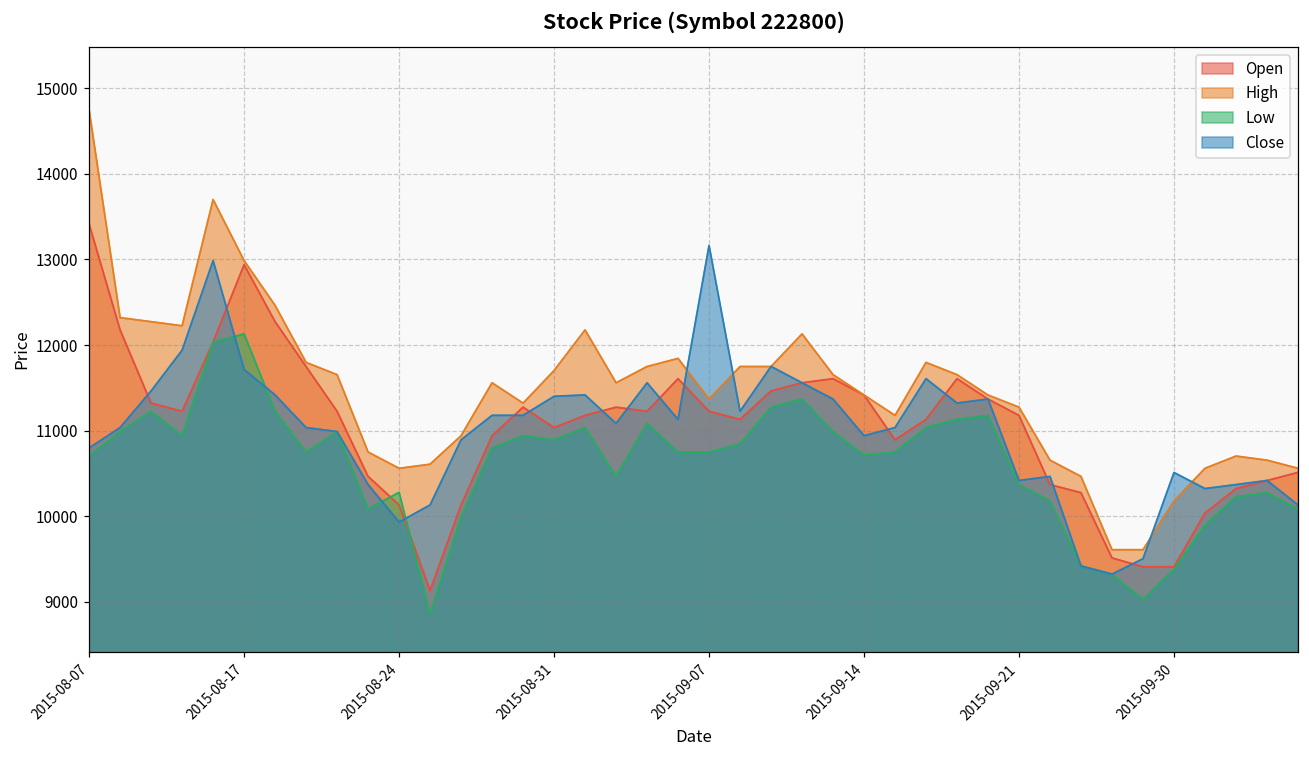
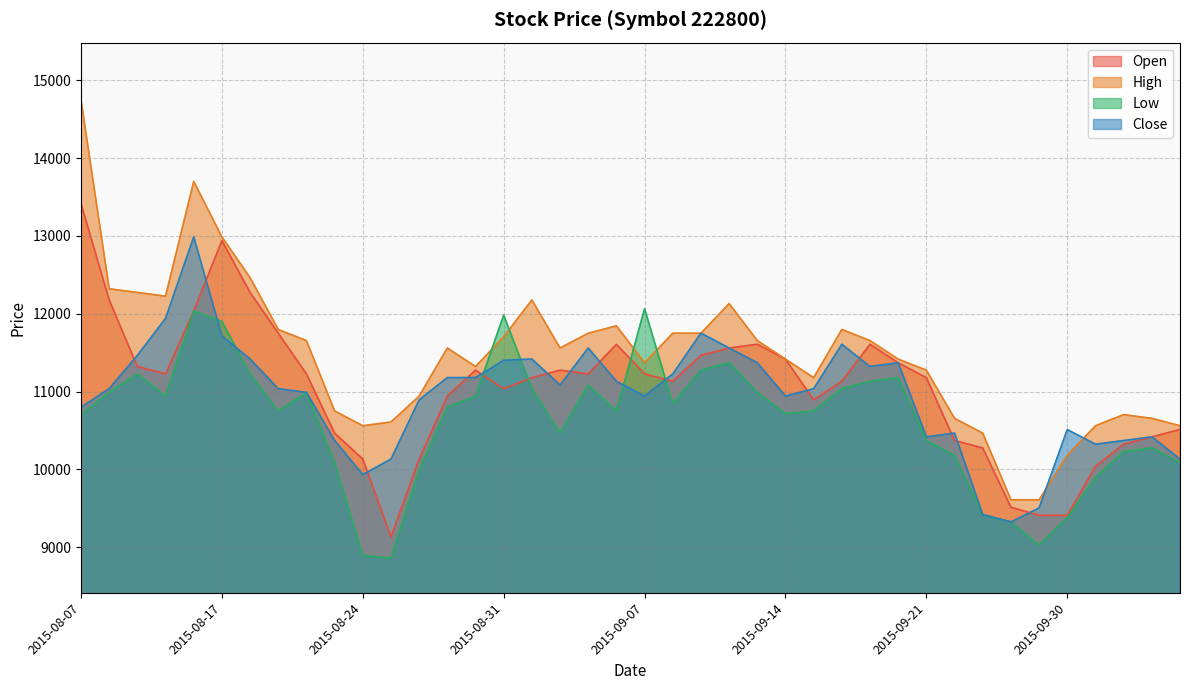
  {
    "Low": {
      "2015-08-07": 10700,
-     "2015-08-17": 12100,
-     "2015-08-24": 10300,
-     "2015-08-31": 10900,
-     "2015-09-07": 10800,
+     "2015-08-17": 11900,
+     "2015-08-24": 8900,
+     "2015-08-31": 12000,
+     "2015-09-07": 12100,
      "2015-09-14": 10700,
      "2015-09-21": 10400
    },
    "Close": {
      "2015-08-07": 10800,
      "2015-08-17": 11700,
      "2015-08-24": 9900,
      "2015-08-31": 11400,
-     "2015-09-07": 13200,
+     "2015-09-07": 10900,
      "2015-09-14": 10900,
      "2015-09-21": 10400,
      "2015-09-30": 10500
    }
  }
